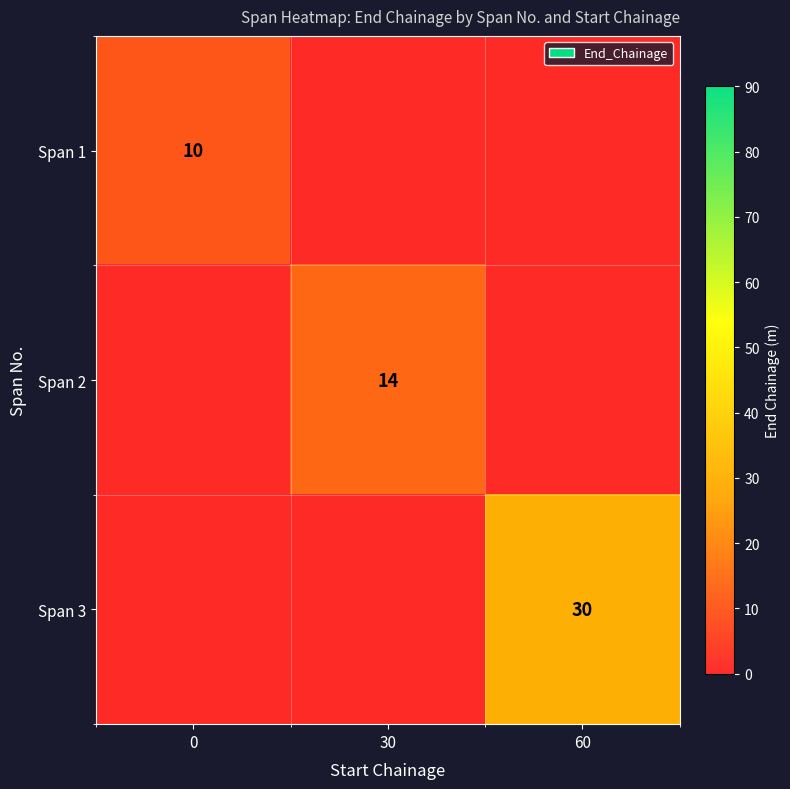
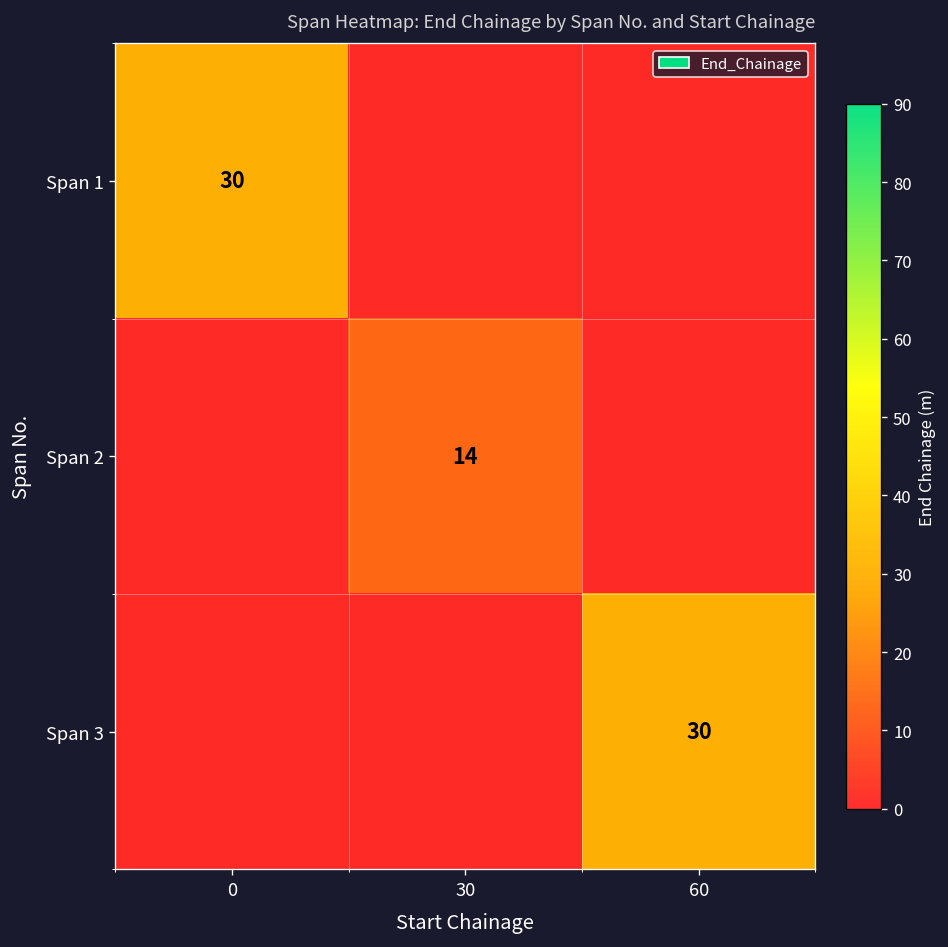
  {
    "Span 1": {
-     "0": 10
+     "0": 30
    },
    "Span 2": {
      "30": 14
    },
    "Span 3": {
      "60": 30
    }
  }
